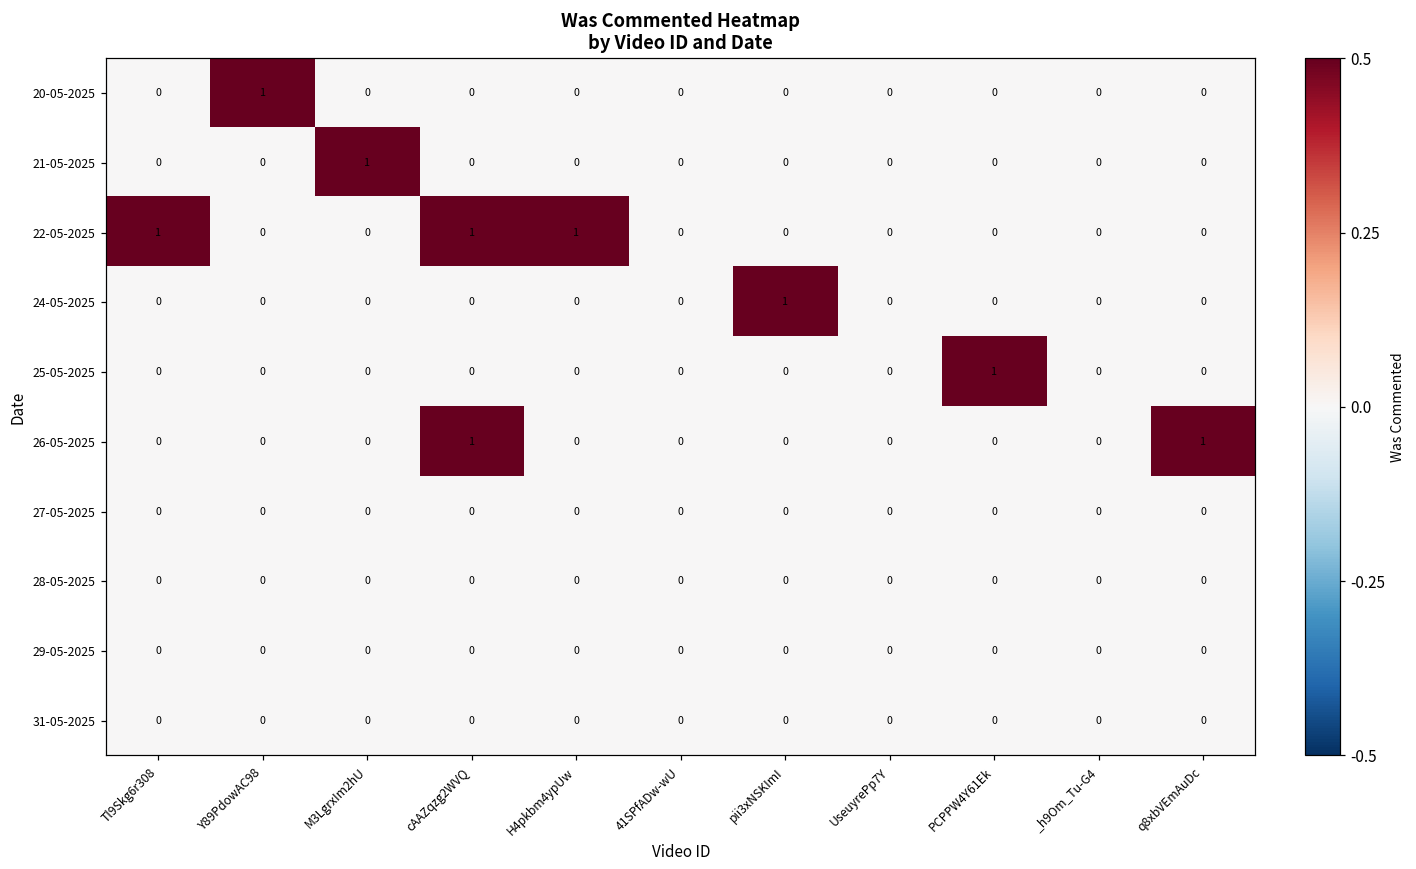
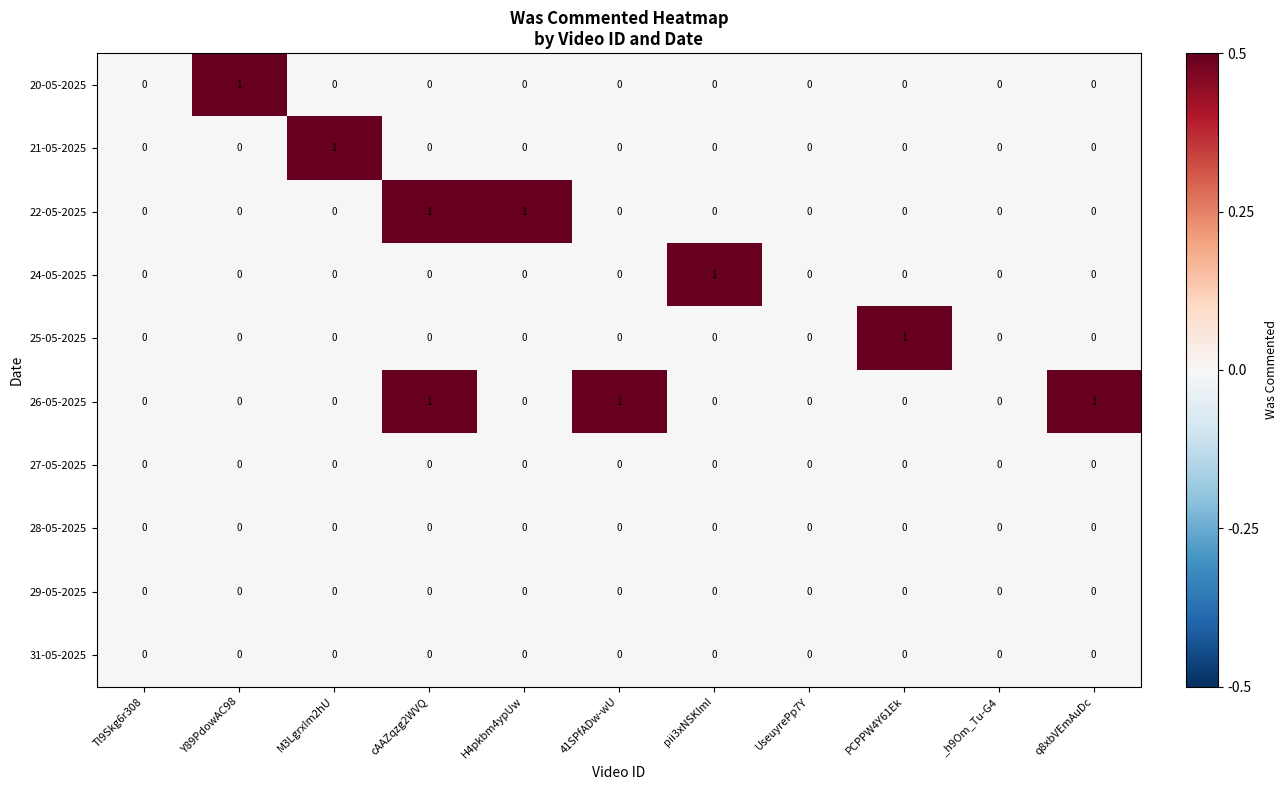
  {
    "20-05-2025": {
      "Tl9Skg6r308": 0,
      "Y89PdowAC98": 1,
      "M3LgrxIm2hU": 0,
      "cAAZqzg2WVQ": 0,
      "H4pkbm4ypUw": 0,
      "41SPfADw-wU": 0,
      "pii3xNSKImI": 0,
      "UseuyrePp7Y": 0,
      "PCPPW4Y61Ek": 0,
      "_h9Om_Tu-G4": 0,
      "q8xbVEmAuDc": 0
    },
    "21-05-2025": {
      "Tl9Skg6r308": 0,
      "Y89PdowAC98": 0,
      "M3LgrxIm2hU": 1,
      "cAAZqzg2WVQ": 0,
      "H4pkbm4ypUw": 0,
      "41SPfADw-wU": 0,
      "pii3xNSKImI": 0,
      "UseuyrePp7Y": 0,
      "PCPPW4Y61Ek": 0,
      "_h9Om_Tu-G4": 0,
      "q8xbVEmAuDc": 0
    },
    "22-05-2025": {
-     "Tl9Skg6r308": 1,
+     "Tl9Skg6r308": 0,
      "Y89PdowAC98": 0,
      "M3LgrxIm2hU": 0,
      "cAAZqzg2WVQ": 1,
      "H4pkbm4ypUw": 1,
      "41SPfADw-wU": 0,
      "pii3xNSKImI": 0,
      "UseuyrePp7Y": 0,
      "PCPPW4Y61Ek": 0,
      "_h9Om_Tu-G4": 0,
      "q8xbVEmAuDc": 0
    },
    "24-05-2025": {
      "Tl9Skg6r308": 0,
      "Y89PdowAC98": 0,
      "M3LgrxIm2hU": 0,
      "cAAZqzg2WVQ": 0,
      "H4pkbm4ypUw": 0,
      "41SPfADw-wU": 0,
      "pii3xNSKImI": 1,
      "UseuyrePp7Y": 0,
      "PCPPW4Y61Ek": 0,
      "_h9Om_Tu-G4": 0,
      "q8xbVEmAuDc": 0
    },
    "25-05-2025": {
      "Tl9Skg6r308": 0,
      "Y89PdowAC98": 0,
      "M3LgrxIm2hU": 0,
      "cAAZqzg2WVQ": 0,
      "H4pkbm4ypUw": 0,
      "41SPfADw-wU": 0,
      "pii3xNSKImI": 0,
      "UseuyrePp7Y": 0,
      "PCPPW4Y61Ek": 1,
      "_h9Om_Tu-G4": 0,
      "q8xbVEmAuDc": 0
    },
    "26-05-2025": {
      "Tl9Skg6r308": 0,
      "Y89PdowAC98": 0,
      "M3LgrxIm2hU": 0,
      "cAAZqzg2WVQ": 1,
      "H4pkbm4ypUw": 0,
-     "41SPfADw-wU": 0,
+     "41SPfADw-wU": 1,
      "pii3xNSKImI": 0,
      "UseuyrePp7Y": 0,
      "PCPPW4Y61Ek": 0,
      "_h9Om_Tu-G4": 0,
      "q8xbVEmAuDc": 1
    },
    "27-05-2025": {
      "Tl9Skg6r308": 0,
      "Y89PdowAC98": 0,
      "M3LgrxIm2hU": 0,
      "cAAZqzg2WVQ": 0,
      "H4pkbm4ypUw": 0,
      "41SPfADw-wU": 0,
      "pii3xNSKImI": 0,
      "UseuyrePp7Y": 0,
      "PCPPW4Y61Ek": 0,
      "_h9Om_Tu-G4": 0,
      "q8xbVEmAuDc": 0
    },
    "28-05-2025": {
      "Tl9Skg6r308": 0,
      "Y89PdowAC98": 0,
      "M3LgrxIm2hU": 0,
      "cAAZqzg2WVQ": 0,
      "H4pkbm4ypUw": 0,
      "41SPfADw-wU": 0,
      "pii3xNSKImI": 0,
      "UseuyrePp7Y": 0,
      "PCPPW4Y61Ek": 0,
      "_h9Om_Tu-G4": 0,
      "q8xbVEmAuDc": 0
    },
    "29-05-2025": {
      "Tl9Skg6r308": 0,
      "Y89PdowAC98": 0,
      "M3LgrxIm2hU": 0,
      "cAAZqzg2WVQ": 0,
      "H4pkbm4ypUw": 0,
      "41SPfADw-wU": 0,
      "pii3xNSKImI": 0,
      "UseuyrePp7Y": 0,
      "PCPPW4Y61Ek": 0,
      "_h9Om_Tu-G4": 0,
      "q8xbVEmAuDc": 0
    },
    "31-05-2025": {
      "Tl9Skg6r308": 0,
      "Y89PdowAC98": 0,
      "M3LgrxIm2hU": 0,
      "cAAZqzg2WVQ": 0,
      "H4pkbm4ypUw": 0,
      "41SPfADw-wU": 0,
      "pii3xNSKImI": 0,
      "UseuyrePp7Y": 0,
      "PCPPW4Y61Ek": 0,
      "_h9Om_Tu-G4": 0,
      "q8xbVEmAuDc": 0
    }
  }
